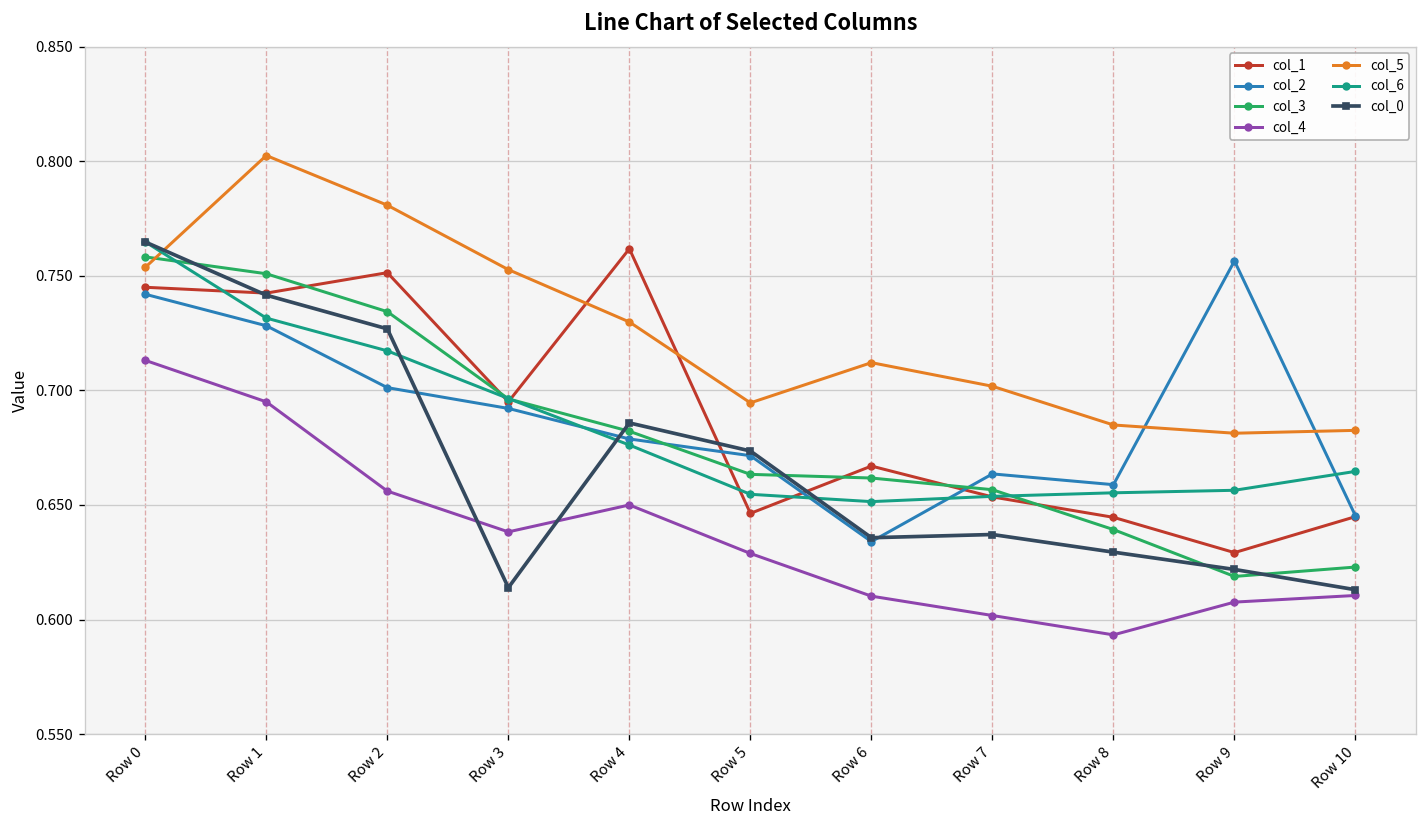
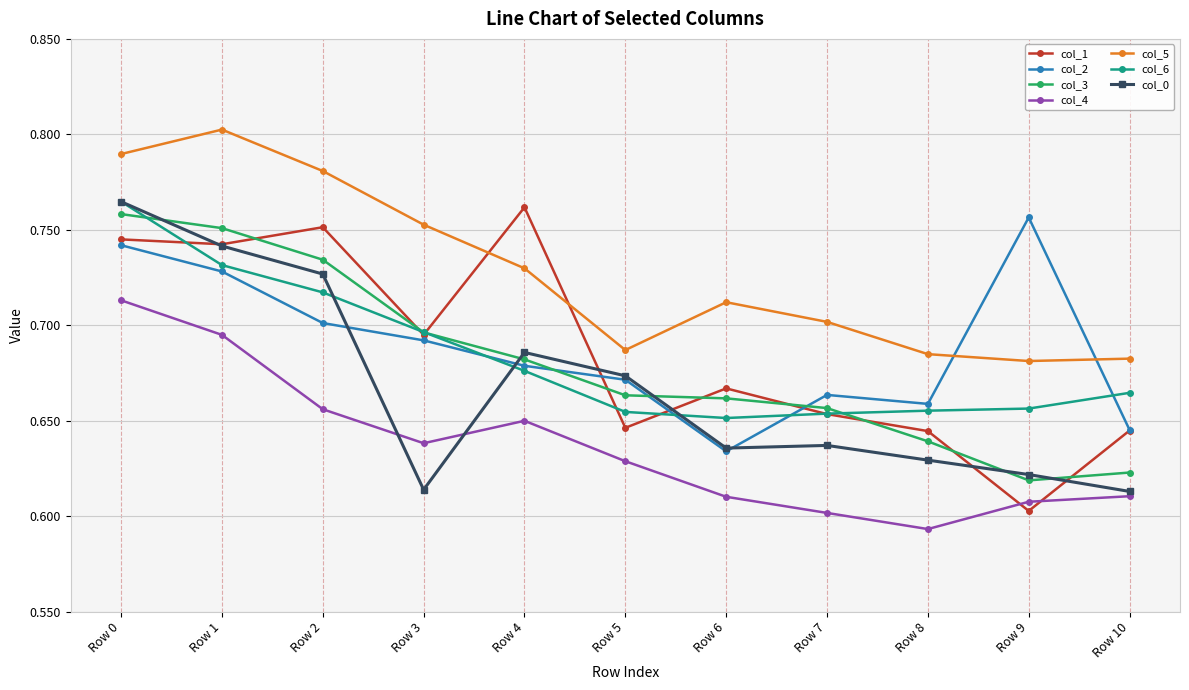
  {
    "col_1": {
      "Row 0": 0.745,
      "Row 2": 0.751,
      "Row 4": 0.762,
      "Row 5": 0.646,
      "Row 6": 0.667,
      "Row 8": 0.645,
-     "Row 9": 0.629
+     "Row 9": 0.603
    },
    "col_2": {
      "Row 0": 0.742,
      "Row 1": 0.728,
      "Row 2": 0.701,
      "Row 3": 0.692,
      "Row 4": 0.679,
      "Row 5": 0.672,
      "Row 6": 0.634,
      "Row 7": 0.664,
      "Row 8": 0.659,
      "Row 9": 0.756
    },
    "col_4": {
      "Row 0": 0.713,
      "Row 1": 0.695,
      "Row 2": 0.656,
      "Row 3": 0.638,
      "Row 4": 0.650,
      "Row 5": 0.629,
      "Row 6": 0.610,
      "Row 7": 0.602,
      "Row 8": 0.593,
      "Row 9": 0.608,
      "Row 10": 0.611
    },
    "col_5": {
-     "Row 0": 0.754,
+     "Row 0": 0.790,
      "Row 1": 0.803,
      "Row 2": 0.781,
      "Row 3": 0.753,
      "Row 4": 0.730,
-     "Row 5": 0.695,
+     "Row 5": 0.687,
      "Row 6": 0.712,
      "Row 7": 0.702,
      "Row 8": 0.685,
      "Row 9": 0.681,
      "Row 10": 0.683
    },
    "col_0": {
      "Row 2": 0.727,
      "Row 3": 0.614,
      "Row 4": 0.686,
      "Row 5": 0.674,
      "Row 6": 0.636,
      "Row 7": 0.637,
      "Row 8": 0.629,
      "Row 9": 0.622,
      "Row 10": 0.613
    }
  }
